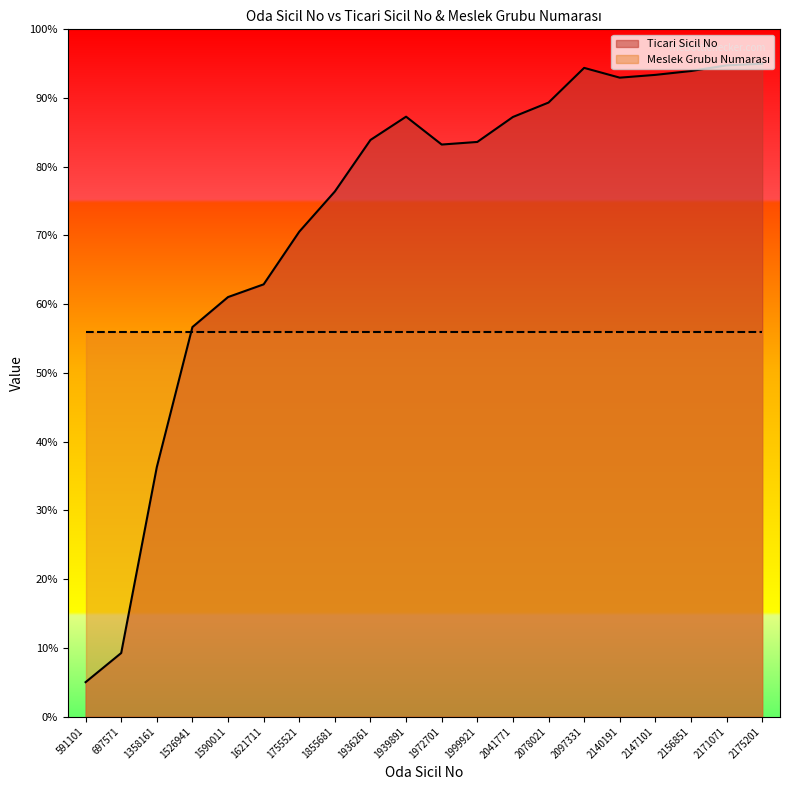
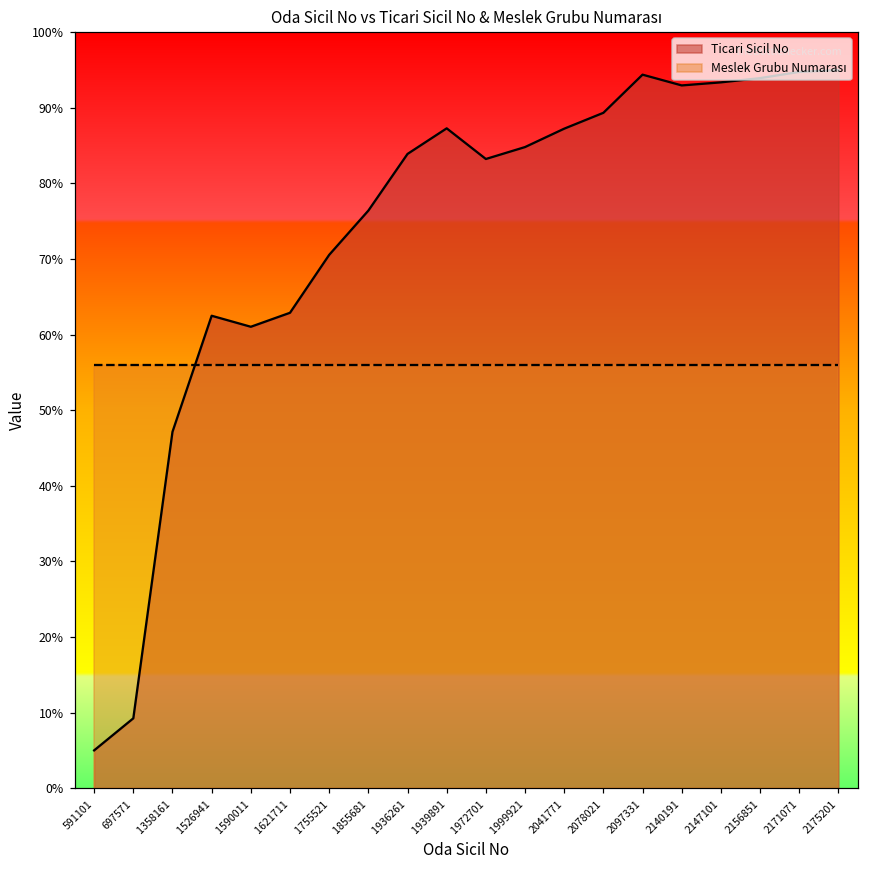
  {
    "Ticari Sicil No": {
      "591101": "5%",
      "697571": "9%",
-     "1358161": "36%",
-     "1526941": "57%",
+     "1358161": "47%",
+     "1526941": "62%",
      "1590011": "61%",
      "1621711": "63%",
      "1755521": "71%",
      "1855681": "76%",
      "1936261": "84%",
      "1939891": "87%",
      "1972701": "83%",
-     "1999921": "84%",
+     "1999921": "85%",
      "2041771": "87%",
      "2078021": "89%",
      "2097331": "94%",
      "2140191": "93%",
      "2147101": "93%",
      "2156851": "94%"
    },
    "Meslek Grubu Numarası": {
      "591101": "56%",
      "697571": "56%",
      "1358161": "56%",
      "1526941": "56%",
      "1590011": "56%",
      "1621711": "56%",
      "1755521": "56%",
      "1855681": "56%",
      "1936261": "56%",
      "1939891": "56%",
      "1972701": "56%",
      "1999921": "56%",
      "2041771": "56%",
      "2078021": "56%",
      "2097331": "56%",
      "2140191": "56%",
      "2147101": "56%",
      "2156851": "56%",
      "2171071": "56%",
      "2175201": "56%"
    }
  }
